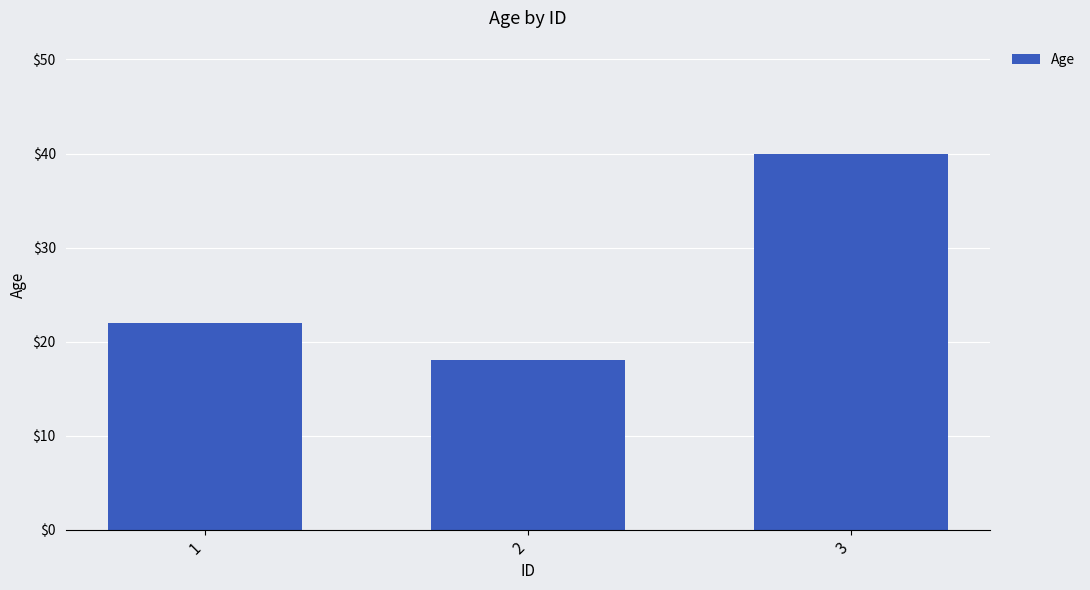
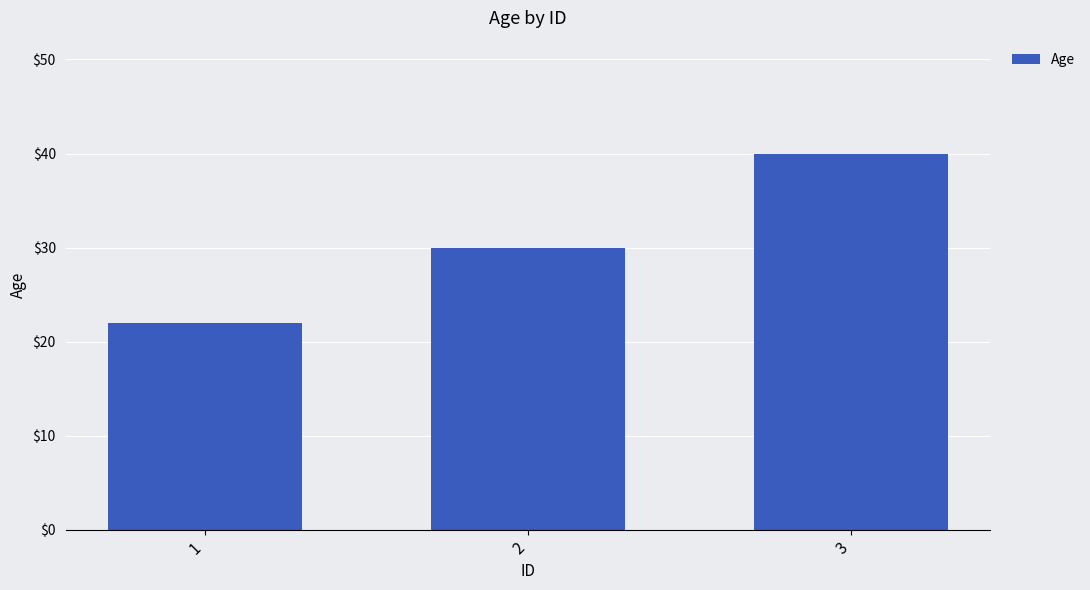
  {
    "1": "$22",
-   "2": "$18",
+   "2": "$30",
    "3": "$40"
  }
